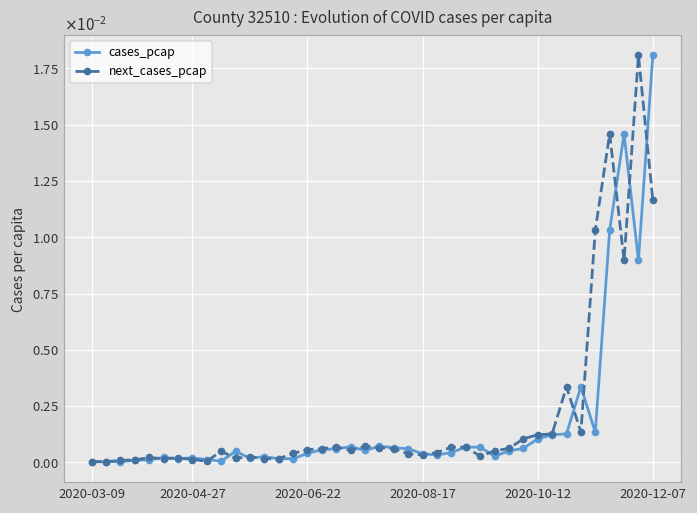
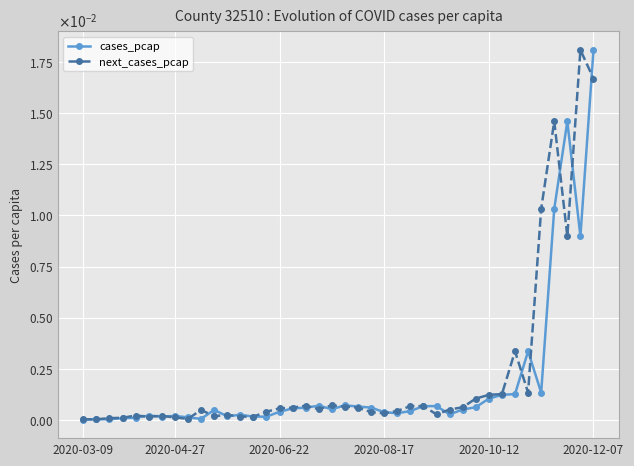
  {
    "cases_pcap": {
      "2020-06-22": 0.0004,
      "2020-10-12": 0.0010,
      "2020-12-07": 0.0181
    },
    "next_cases_pcap": {
      "2020-06-22": 0.0006,
      "2020-10-12": 0.0012,
-     "2020-12-07": 0.0116
+     "2020-12-07": 0.0167
    }
  }
